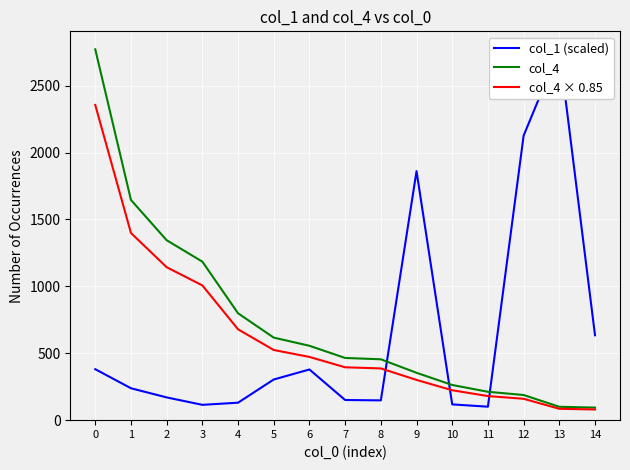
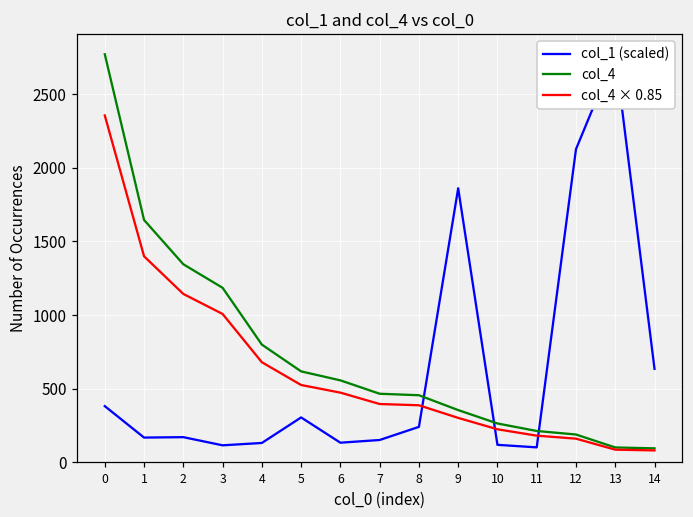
  {
    "col_1 (scaled)": {
      "0": 380,
-     "1": 240,
+     "1": 170,
      "2": 170,
      "3": 110,
      "4": 130,
      "5": 300,
-     "6": 380,
+     "6": 130,
      "7": 150,
-     "8": 150,
+     "8": 240,
      "9": 1860,
      "10": 120,
      "11": 100,
      "12": 2130,
      "14": 630
    },
    "col_4": {
      "0": 2770,
      "1": 1650,
      "2": 1350,
      "3": 1190,
      "4": 800,
      "5": 620,
      "6": 560,
      "7": 470,
      "8": 460,
      "9": 350,
      "10": 260,
      "11": 210,
      "12": 190
    },
    "col_4 × 0.85": {
      "0": 2360,
      "1": 1400,
      "2": 1140,
      "3": 1010,
      "4": 680,
      "5": 520,
      "6": 470,
      "7": 400,
      "8": 390,
      "9": 300,
      "10": 220,
      "11": 180,
      "12": 160
    }
  }
